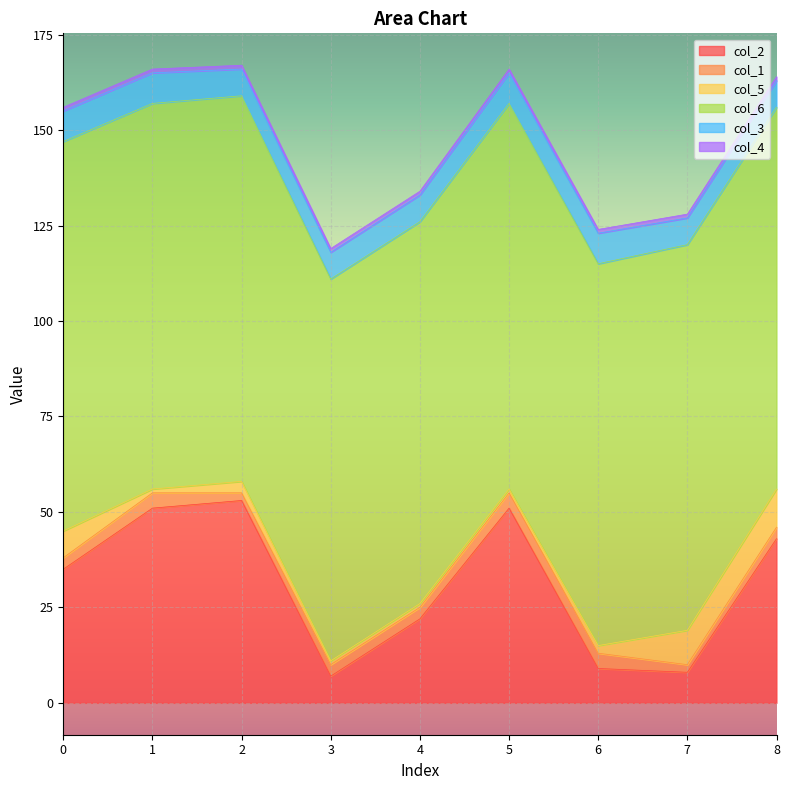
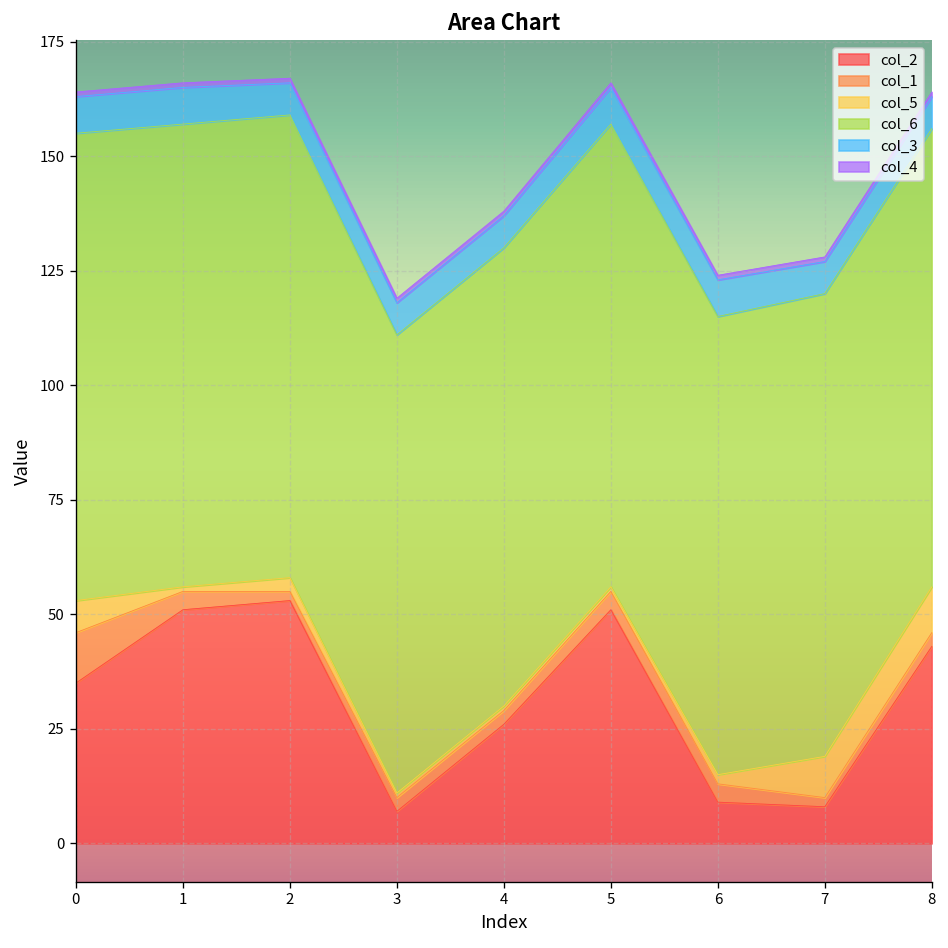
  {
    "col_2": {
      "0": 35,
      "1": 51,
      "2": 53,
      "3": 7,
-     "4": 22,
+     "4": 26,
      "5": 51,
      "6": 9,
      "7": 8,
      "8": 43
    },
    "col_1": {
-     "0": 3,
+     "0": 11,
      "1": 4,
      "2": 2,
      "3": 3,
      "4": 3,
      "5": 4,
      "6": 4,
      "7": 2,
      "8": 3
    },
    "col_5": {
      "0": 7,
      "1": 1,
      "2": 3,
      "3": 1,
      "4": 1,
      "5": 1,
      "6": 2,
      "7": 9,
      "8": 10
    },
    "col_6": {
      "0": 102,
      "1": 101,
      "2": 101,
      "3": 100,
      "4": 100,
      "5": 101,
      "6": 100,
      "7": 101,
      "8": 100
    },
    "col_3": {
      "0": 8,
      "1": 8,
      "2": 7,
      "3": 7,
      "4": 7,
      "5": 8,
      "6": 8,
      "7": 7,
      "8": 7
    },
    "col_4": {
      "0": 1,
      "1": 1,
      "2": 1,
      "3": 1,
      "4": 1,
      "5": 1,
      "6": 1,
      "7": 1,
      "8": 1
    }
  }
